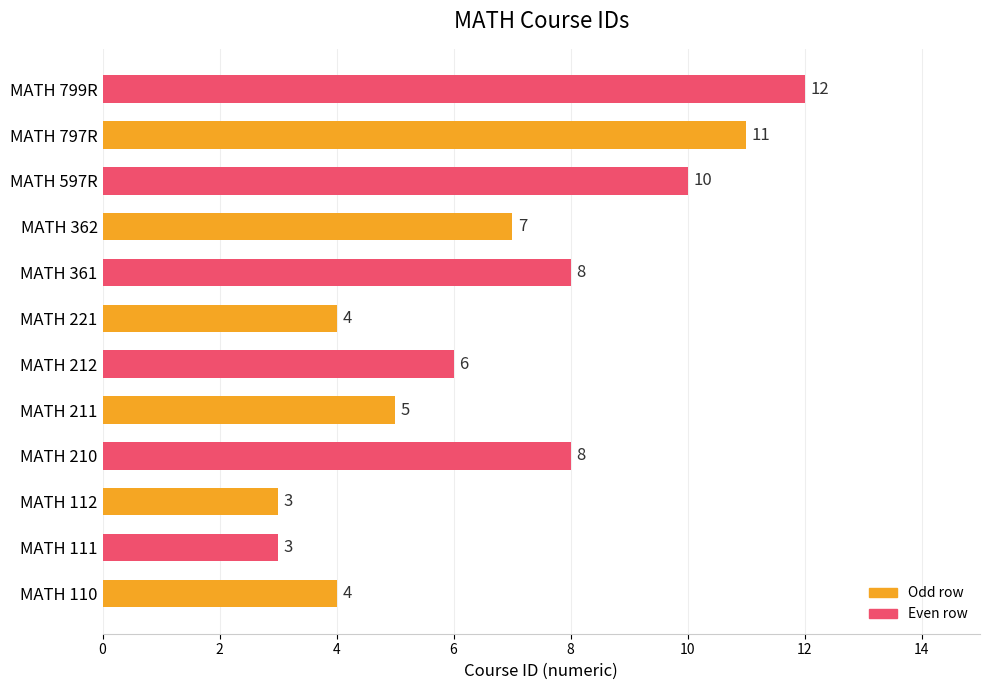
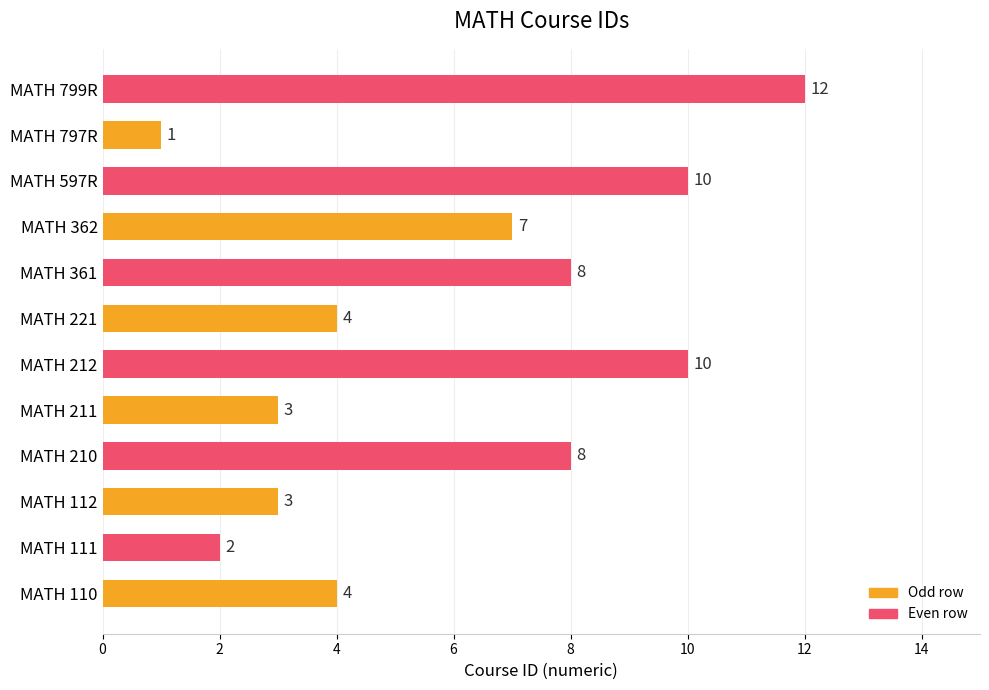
  {
    "MATH 799R": 12,
-   "MATH 797R": 11,
+   "MATH 797R": 1,
    "MATH 597R": 10,
    "MATH 362": 7,
    "MATH 361": 8,
    "MATH 221": 4,
-   "MATH 212": 6,
-   "MATH 211": 5,
+   "MATH 212": 10,
+   "MATH 211": 3,
    "MATH 210": 8,
    "MATH 112": 3,
-   "MATH 111": 3,
+   "MATH 111": 2,
    "MATH 110": 4
  }
